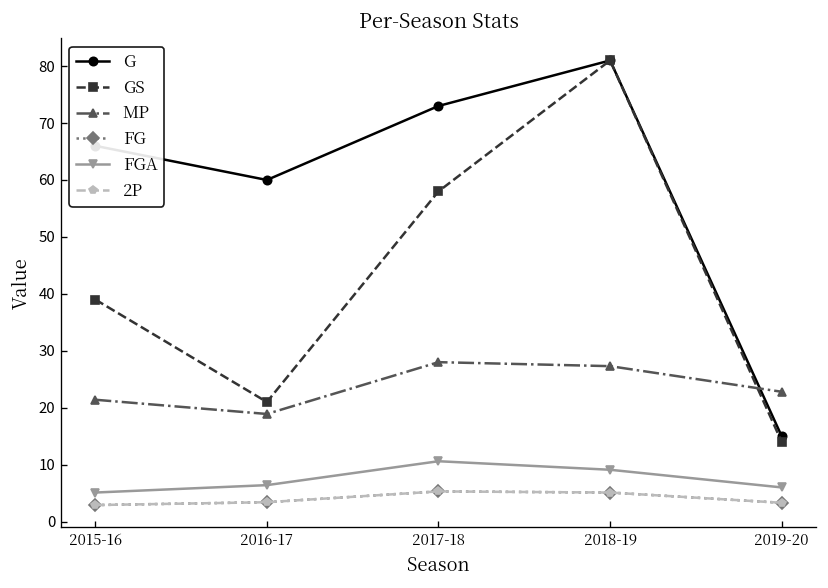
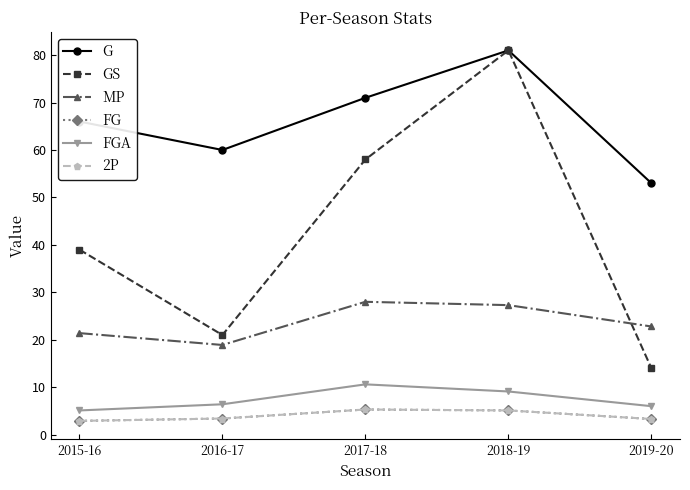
  {
    "G": {
      "2016-17": 60,
-     "2017-18": 73,
-     "2019-20": 15
+     "2017-18": 71,
+     "2019-20": 53
    }
  }
